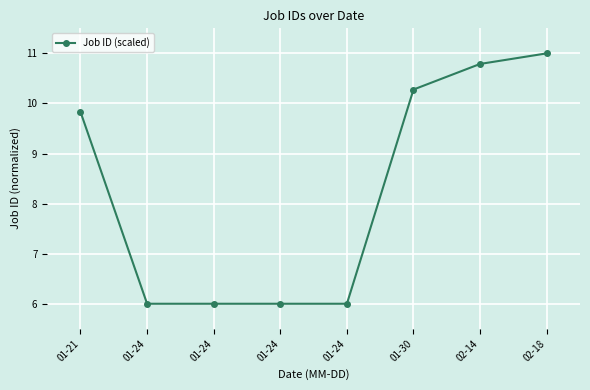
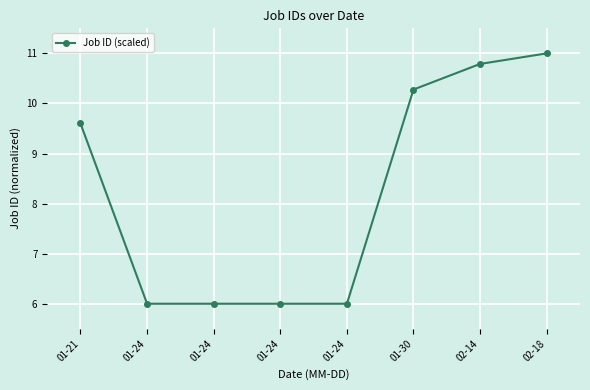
  {
-   "01-21": 9.8,
+   "01-21": 9.6,
    "01-30": 10.3,
    "02-14": 10.8,
    "02-18": 11.0
  }
